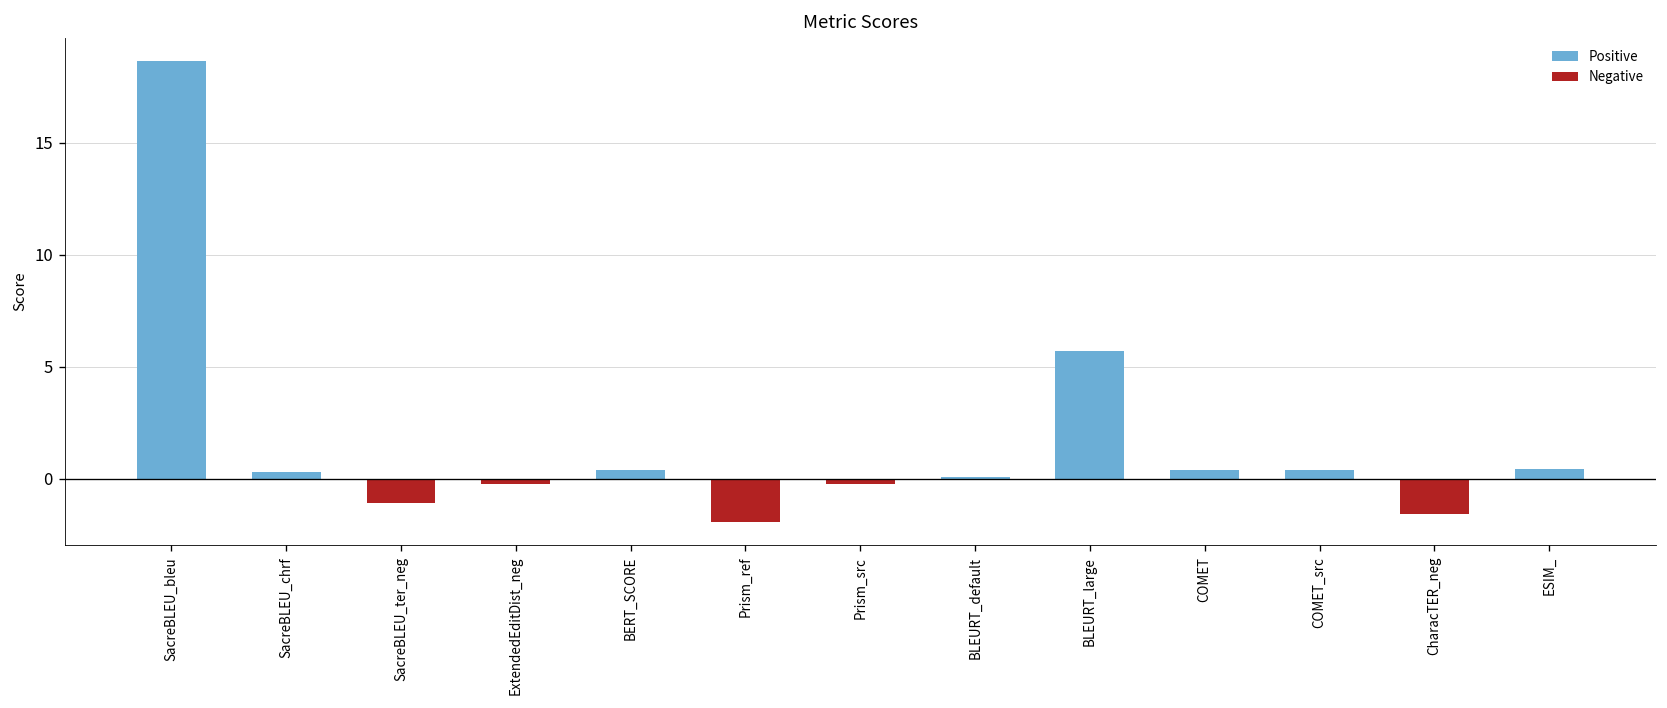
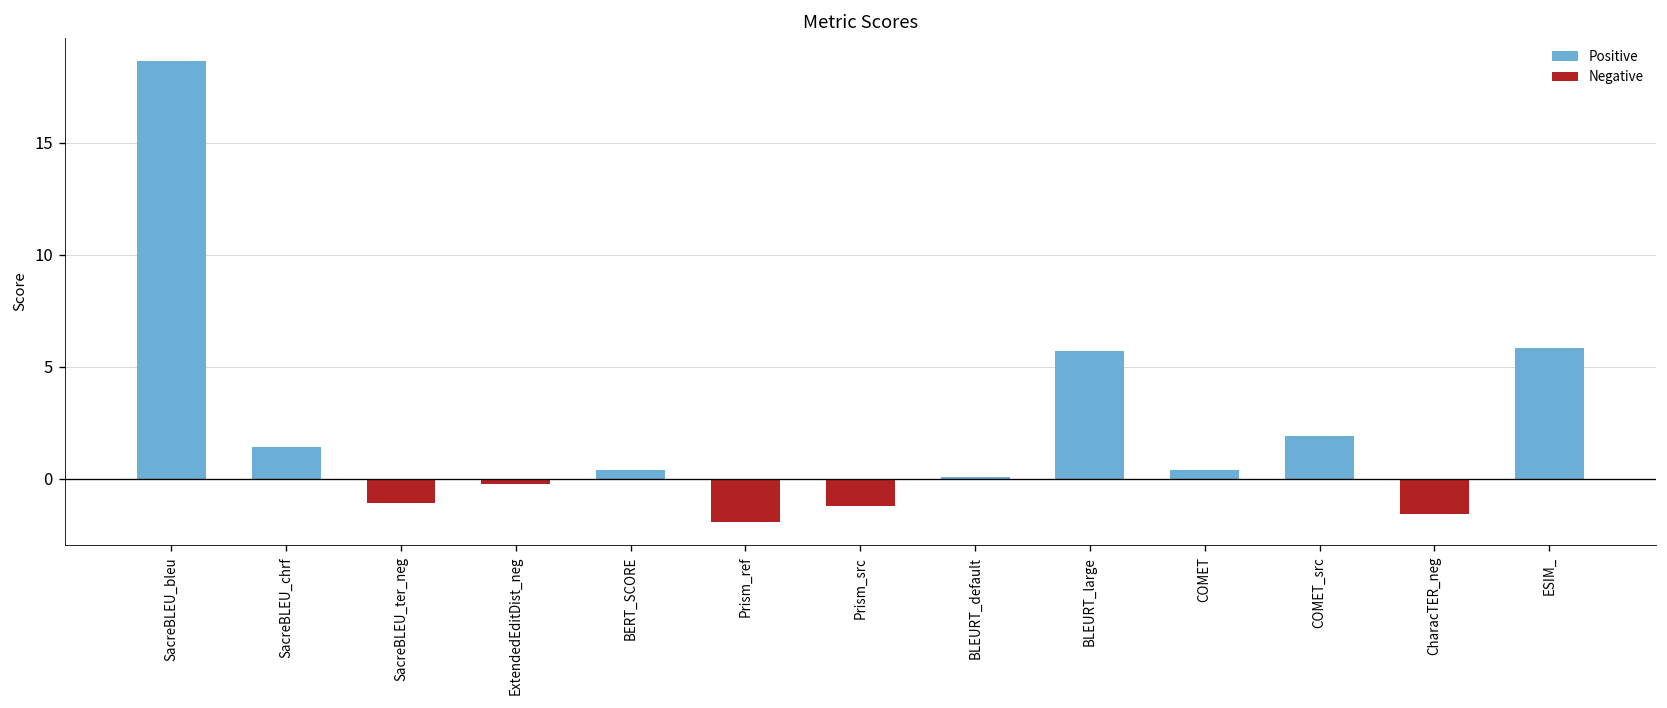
  {
    "SacreBLEU_bleu": 18.7,
-   "SacreBLEU_chrf": 0.3,
+   "SacreBLEU_chrf": 1.4,
    "SacreBLEU_ter_neg": -1.1,
    "ExtendedEditDist_neg": -0.2,
    "BERT_SCORE": 0.4,
    "Prism_ref": -2.0,
-   "Prism_src": -0.3,
+   "Prism_src": -1.2,
    "BLEURT_large": 5.7,
    "COMET": 0.4,
-   "COMET_src": 0.4,
+   "COMET_src": 1.9,
    "CharacTER_neg": -1.6,
-   "ESIM_": 0.4
+   "ESIM_": 5.8
  }
